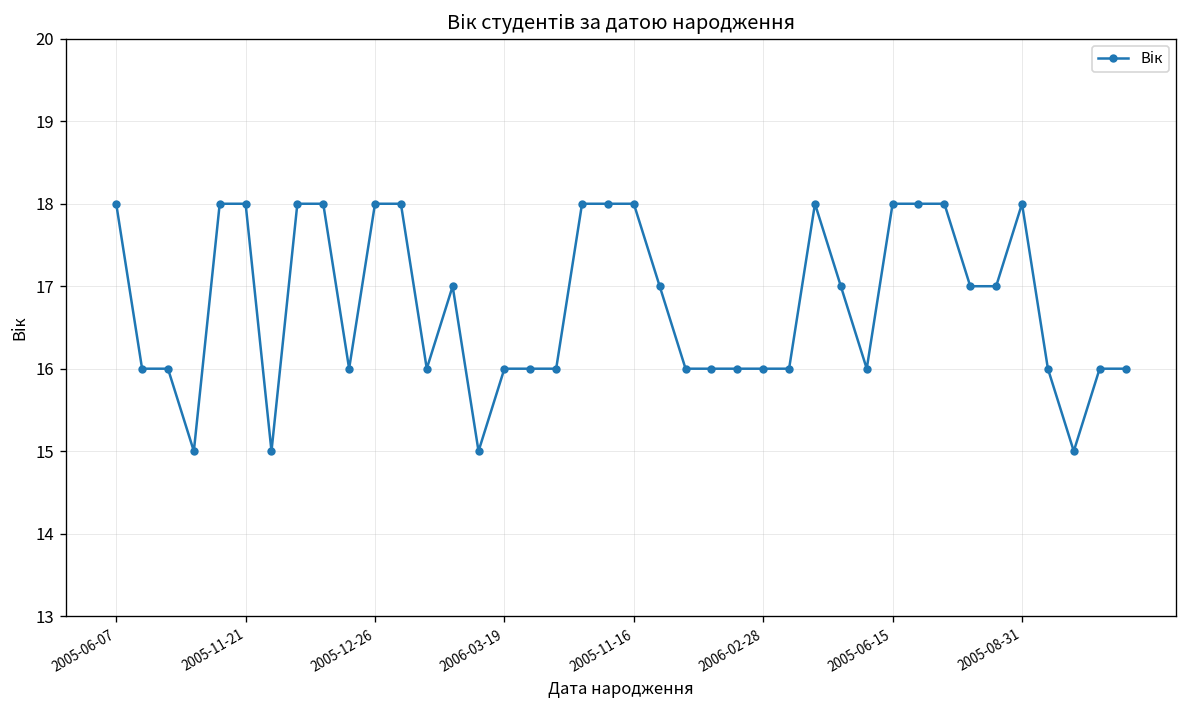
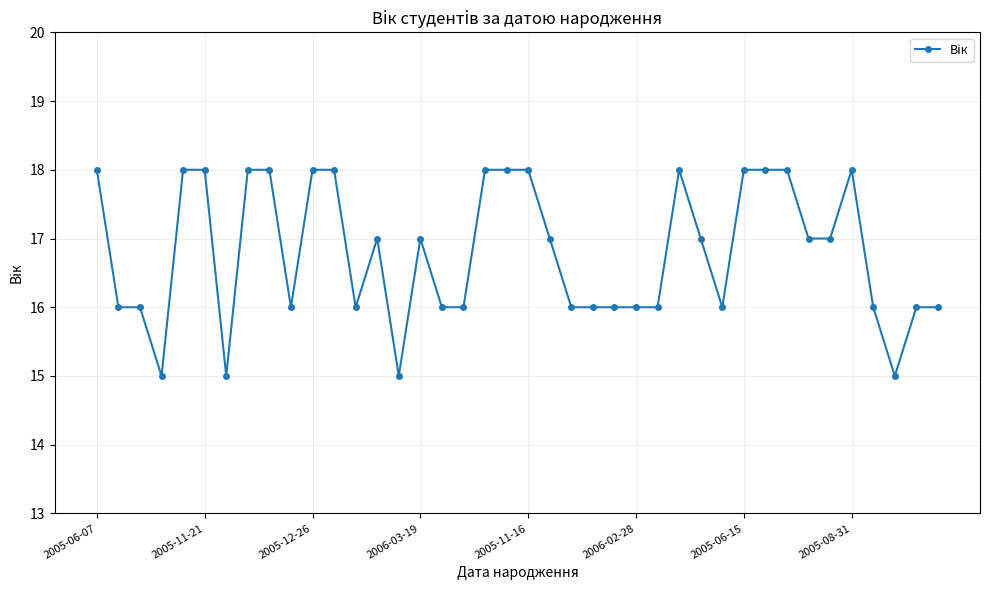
  {
    "2005-06-07": 18,
    "2005-11-21": 18,
    "2005-12-26": 18,
-   "2006-03-19": 16,
+   "2006-03-19": 17,
    "2005-11-16": 18,
    "2006-02-28": 16,
    "2005-06-15": 18,
    "2005-08-31": 18
  }
